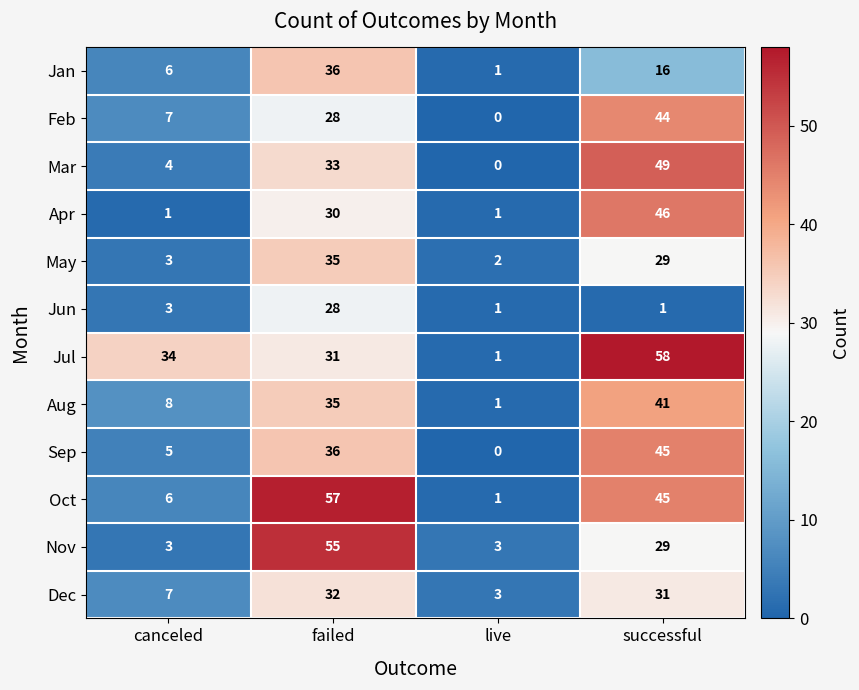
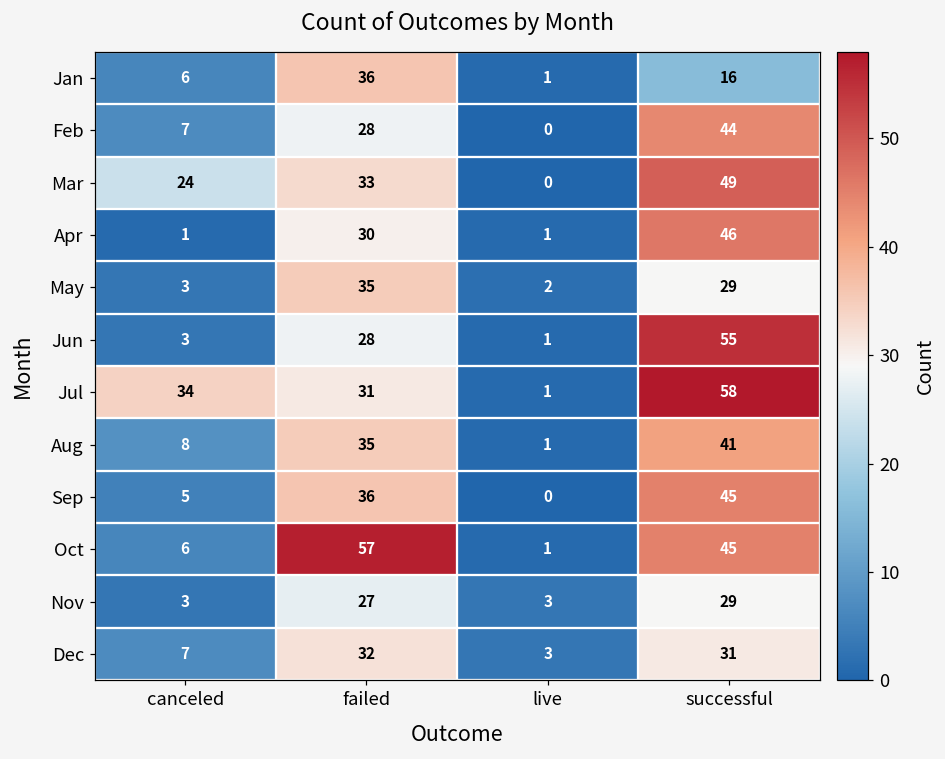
  {
    "Jan": {
      "canceled": 6,
      "failed": 36,
      "live": 1,
      "successful": 16
    },
    "Feb": {
      "canceled": 7,
      "failed": 28,
      "live": 0,
      "successful": 44
    },
    "Mar": {
-     "canceled": 4,
+     "canceled": 24,
      "failed": 33,
      "live": 0,
      "successful": 49
    },
    "Apr": {
      "canceled": 1,
      "failed": 30,
      "live": 1,
      "successful": 46
    },
    "May": {
      "canceled": 3,
      "failed": 35,
      "live": 2,
      "successful": 29
    },
    "Jun": {
      "canceled": 3,
      "failed": 28,
      "live": 1,
-     "successful": 1
+     "successful": 55
    },
    "Jul": {
      "canceled": 34,
      "failed": 31,
      "live": 1,
      "successful": 58
    },
    "Aug": {
      "canceled": 8,
      "failed": 35,
      "live": 1,
      "successful": 41
    },
    "Sep": {
      "canceled": 5,
      "failed": 36,
      "live": 0,
      "successful": 45
    },
    "Oct": {
      "canceled": 6,
      "failed": 57,
      "live": 1,
      "successful": 45
    },
    "Nov": {
      "canceled": 3,
-     "failed": 55,
+     "failed": 27,
      "live": 3,
      "successful": 29
    },
    "Dec": {
      "canceled": 7,
      "failed": 32,
      "live": 3,
      "successful": 31
    }
  }
